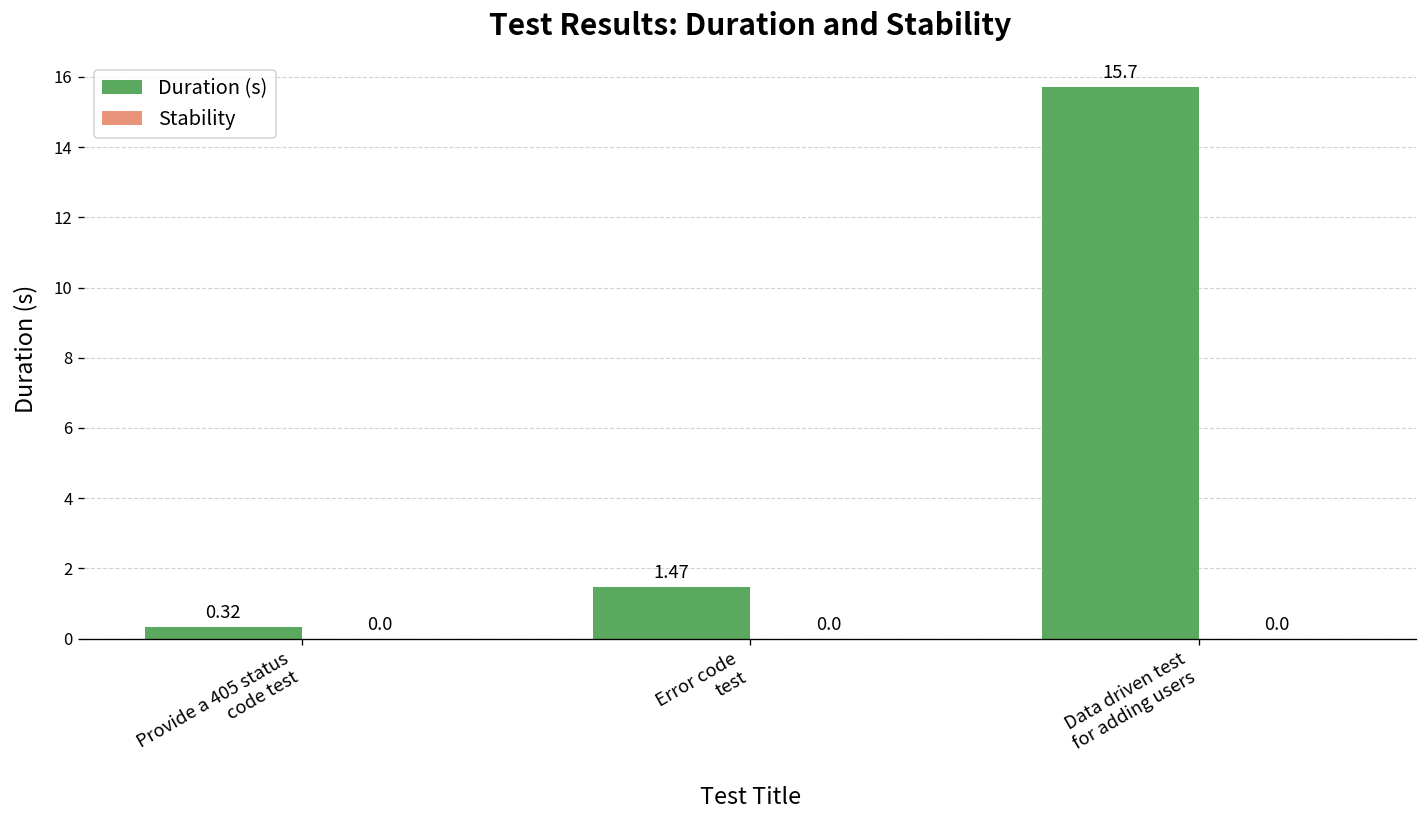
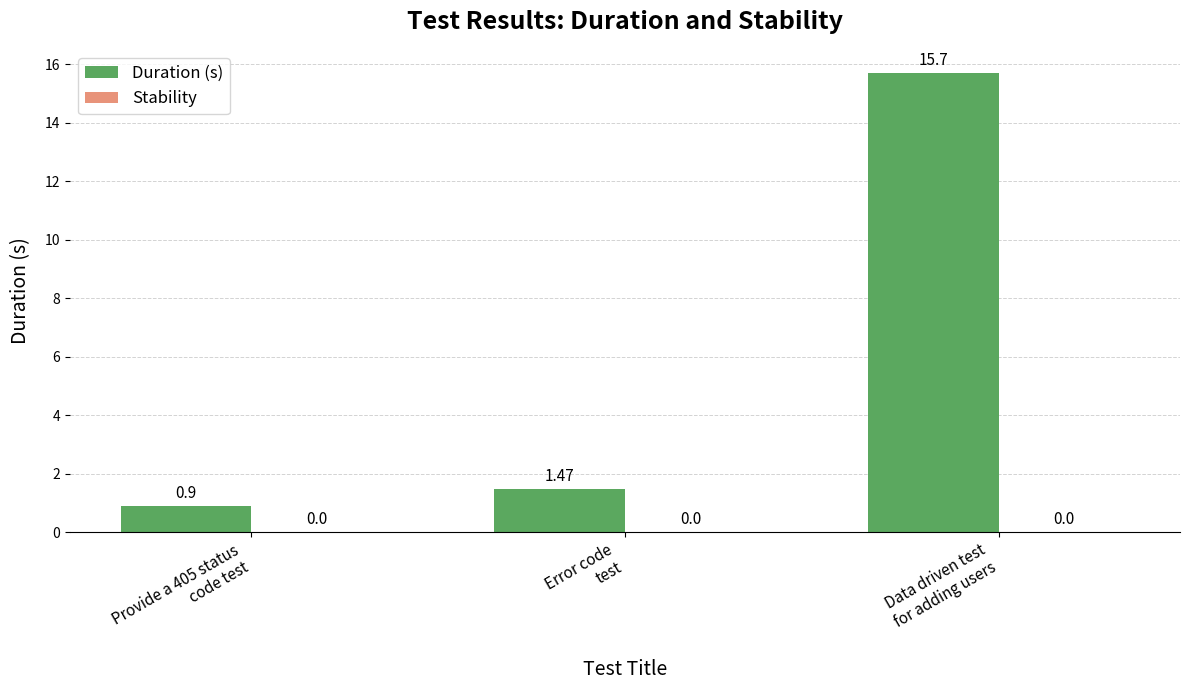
  {
    "Duration (s)": {
-     "Provide a 405 status code test": 0.32,
+     "Provide a 405 status code test": 0.9,
      "Error code test": 1.47,
      "Data driven test for adding users": 15.7
    },
    "Stability": {
      "Provide a 405 status code test": 0.0,
      "Error code test": 0.0,
      "Data driven test for adding users": 0.0
    }
  }
